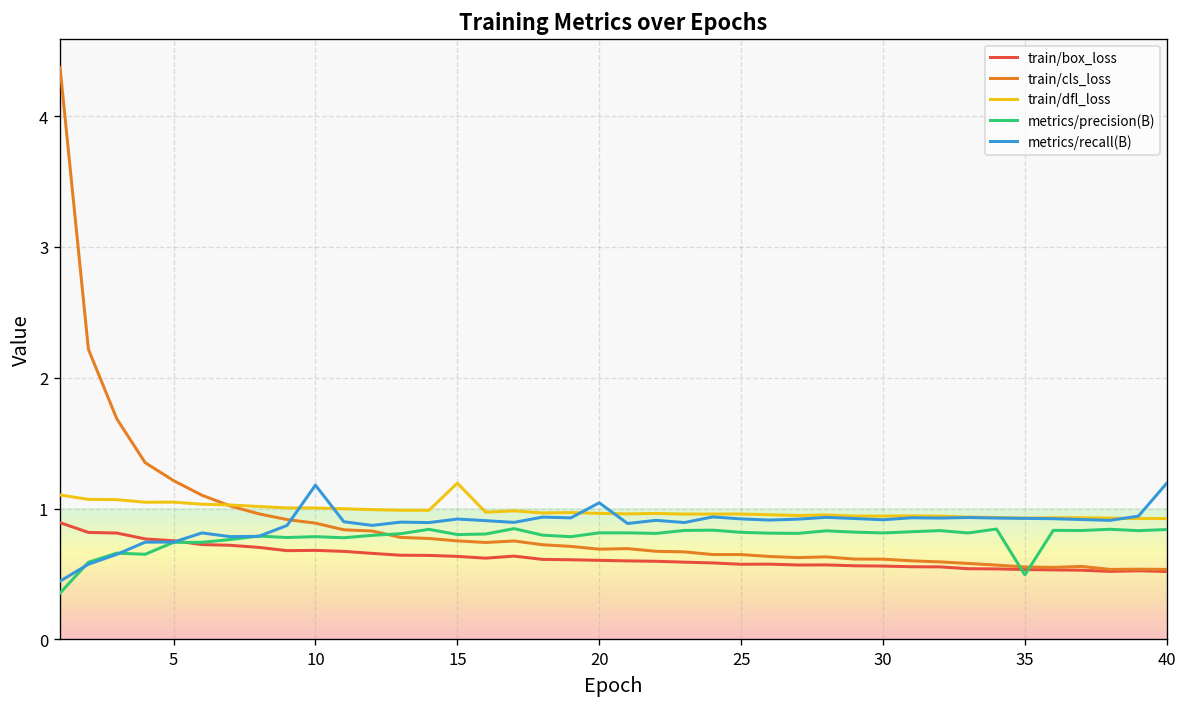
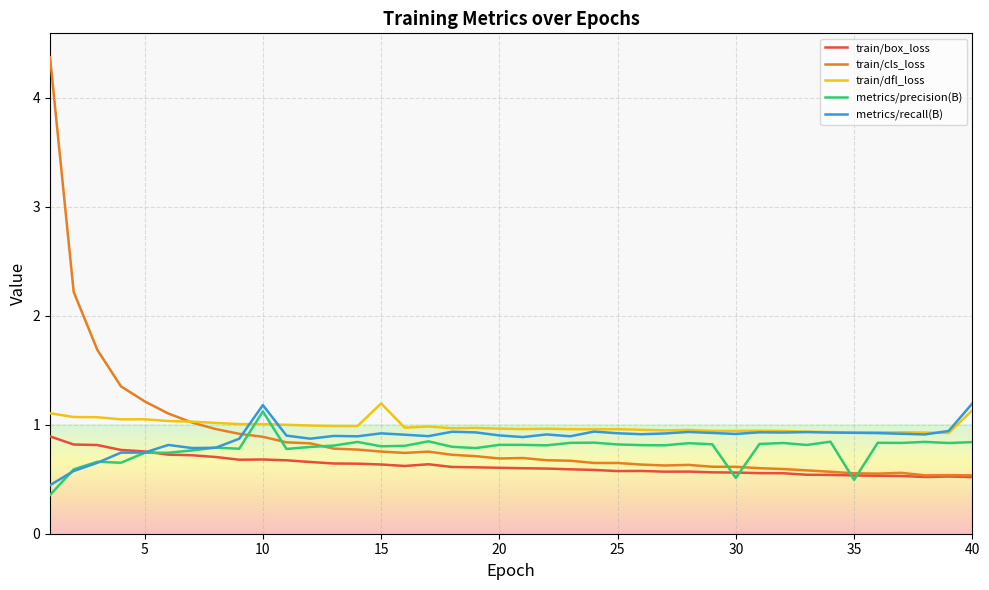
  {
    "train/dfl_loss": {
      "5": 1.05,
      "10": 1.00,
      "15": 1.19,
      "20": 0.96,
      "25": 0.96,
      "30": 0.94,
-     "40": 0.92
+     "40": 1.13
    },
    "metrics/precision(B)": {
-     "10": 0.79,
+     "10": 1.12,
      "15": 0.80,
      "20": 0.81,
      "25": 0.82,
-     "30": 0.81,
+     "30": 0.51,
      "35": 0.49,
      "40": 0.84
    },
    "metrics/recall(B)": {
      "10": 1.18,
      "15": 0.92,
-     "20": 1.04,
+     "20": 0.90,
      "25": 0.92,
      "30": 0.91,
      "40": 1.19
    }
  }
